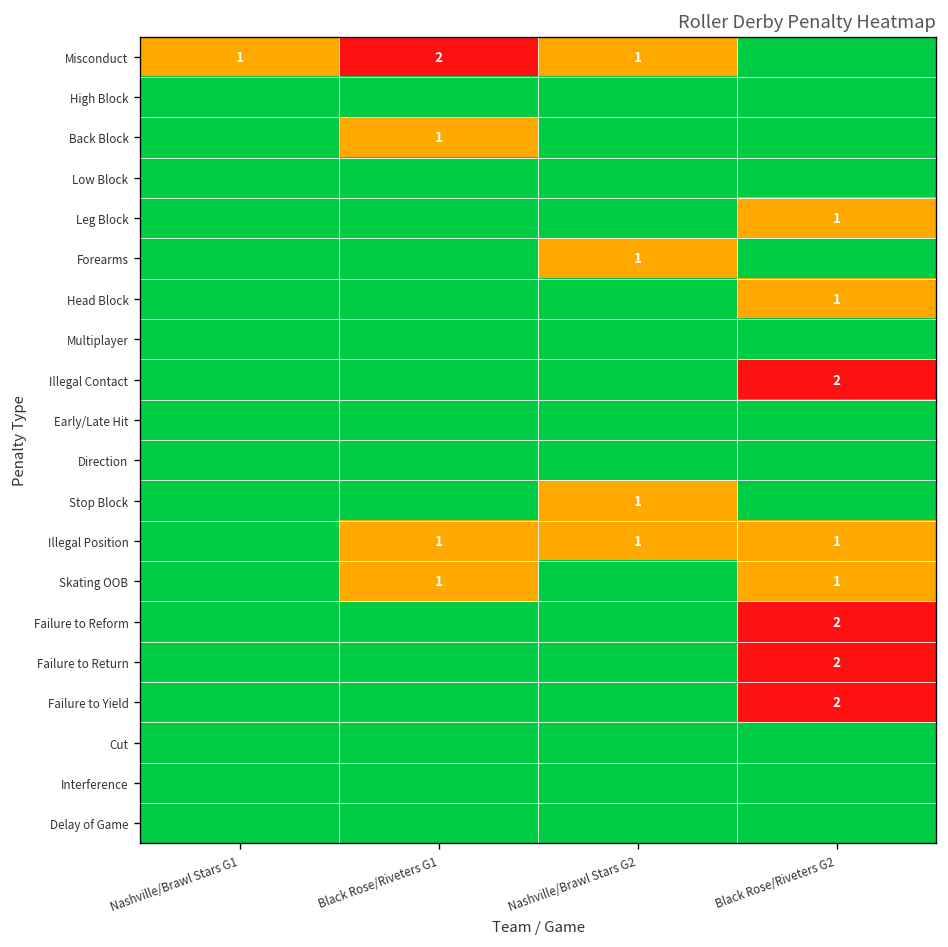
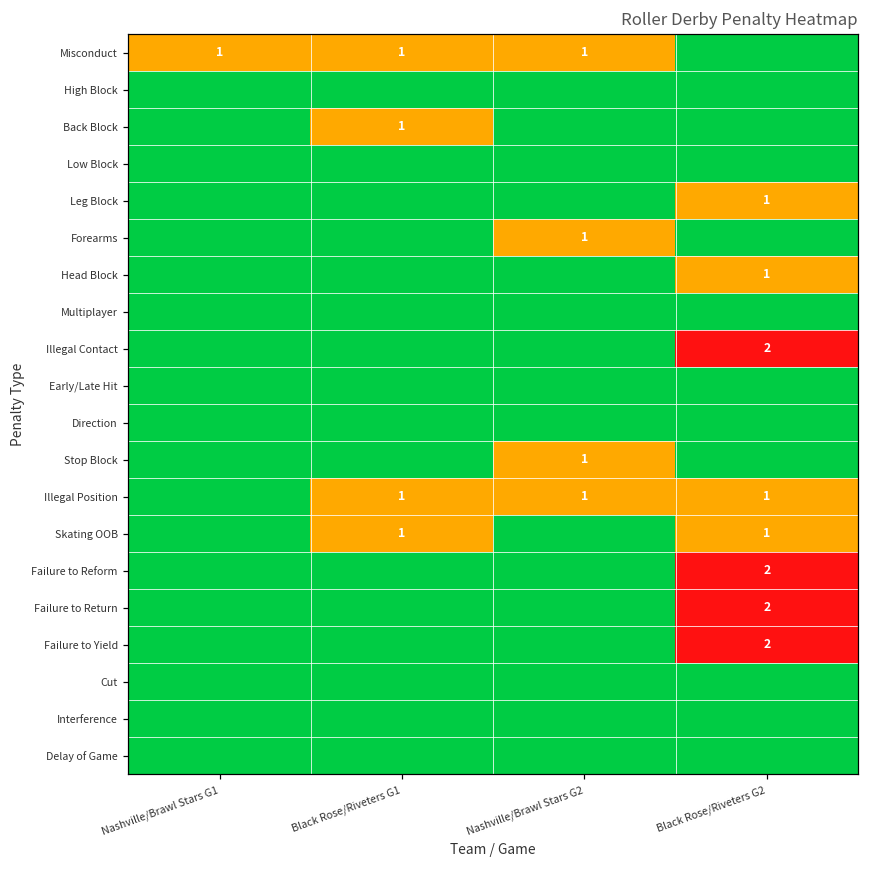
  {
    "Misconduct": {
      "Nashville/Brawl Stars G1": 1,
-     "Black Rose/Riveters G1": 2,
+     "Black Rose/Riveters G1": 1,
      "Nashville/Brawl Stars G2": 1
    },
    "Back Block": {
      "Black Rose/Riveters G1": 1
    },
    "Leg Block": {
      "Black Rose/Riveters G2": 1
    },
    "Forearms": {
      "Nashville/Brawl Stars G2": 1
    },
    "Head Block": {
      "Black Rose/Riveters G2": 1
    },
    "Illegal Contact": {
      "Black Rose/Riveters G2": 2
    },
    "Stop Block": {
      "Nashville/Brawl Stars G2": 1
    },
    "Illegal Position": {
      "Black Rose/Riveters G1": 1,
      "Nashville/Brawl Stars G2": 1,
      "Black Rose/Riveters G2": 1
    },
    "Skating OOB": {
      "Black Rose/Riveters G1": 1,
      "Black Rose/Riveters G2": 1
    },
    "Failure to Reform": {
      "Black Rose/Riveters G2": 2
    },
    "Failure to Return": {
      "Black Rose/Riveters G2": 2
    },
    "Failure to Yield": {
      "Black Rose/Riveters G2": 2
    }
  }
